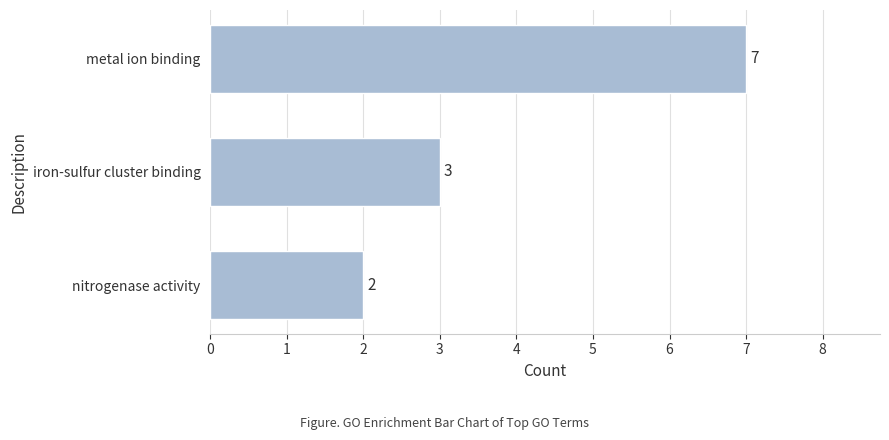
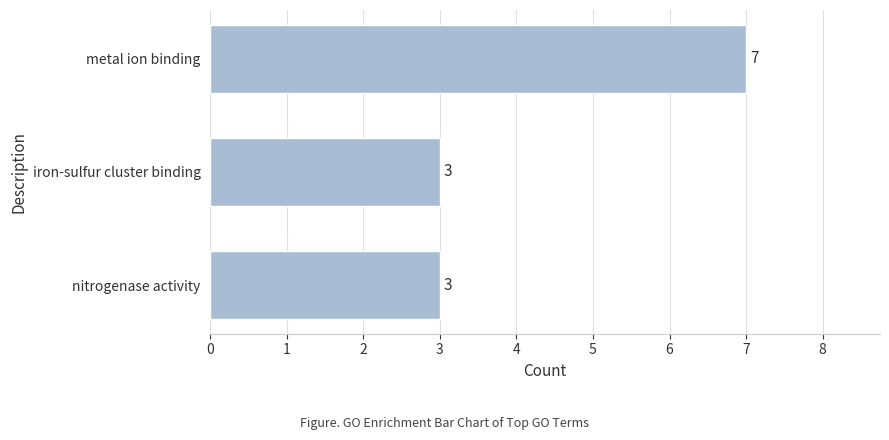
  {
    "metal ion binding": 7,
    "iron-sulfur cluster binding": 3,
-   "nitrogenase activity": 2
+   "nitrogenase activity": 3
  }
